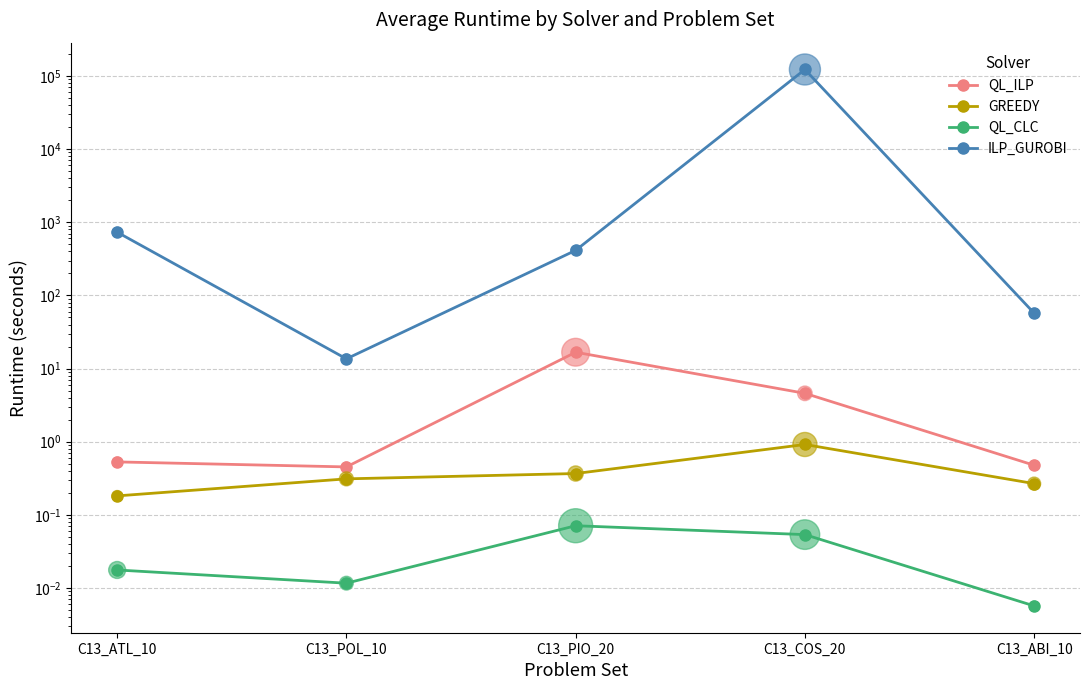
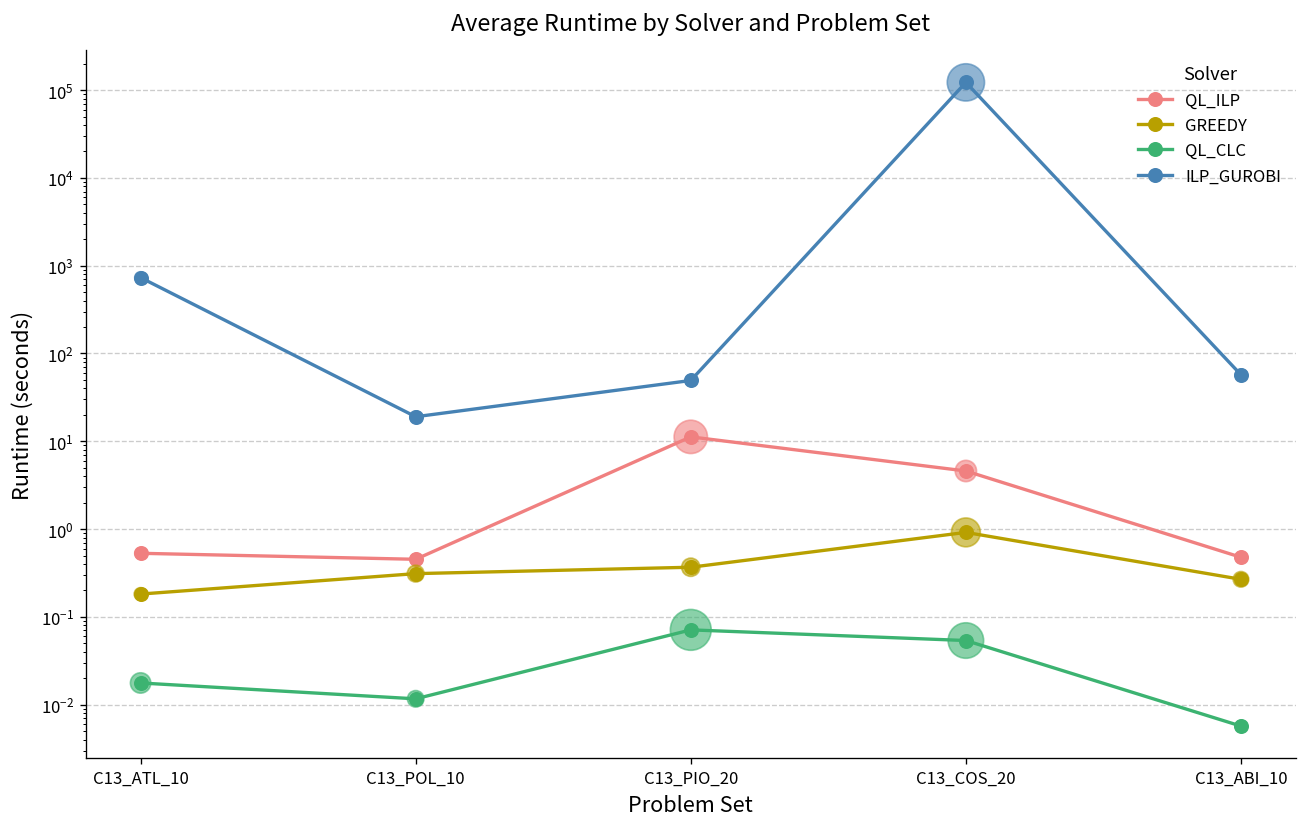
  {
    "QL_ILP": {
      "C13_ATL_10": 0.5,
      "C13_POL_10": 0.5,
-     "C13_PIO_20": 17,
+     "C13_PIO_20": 11,
      "C13_COS_20": 5,
      "C13_ABI_10": 0.5
    },
    "GREEDY": {
      "C13_ATL_10": 0.18,
      "C13_POL_10": 0.31,
      "C13_PIO_20": 0.4,
      "C13_COS_20": 0.9,
      "C13_ABI_10": 0.27
    },
    "QL_CLC": {
      "C13_ATL_10": 0.018,
      "C13_POL_10": 0.012,
      "C13_PIO_20": 0.07,
      "C13_COS_20": 0.05,
      "C13_ABI_10": 0.006
    },
    "ILP_GUROBI": {
      "C13_ATL_10": 700,
-     "C13_POL_10": 14,
-     "C13_PIO_20": 400,
+     "C13_POL_10": 19,
+     "C13_PIO_20": 50,
      "C13_COS_20": 120000,
      "C13_ABI_10": 60
    }
  }
